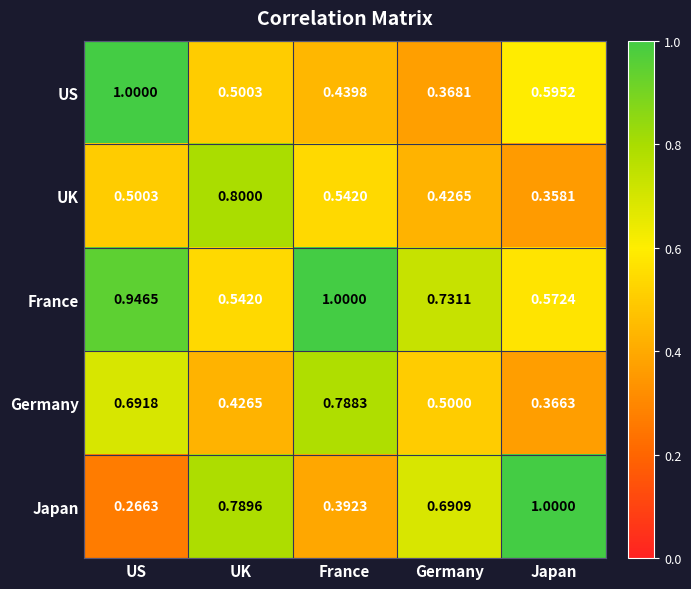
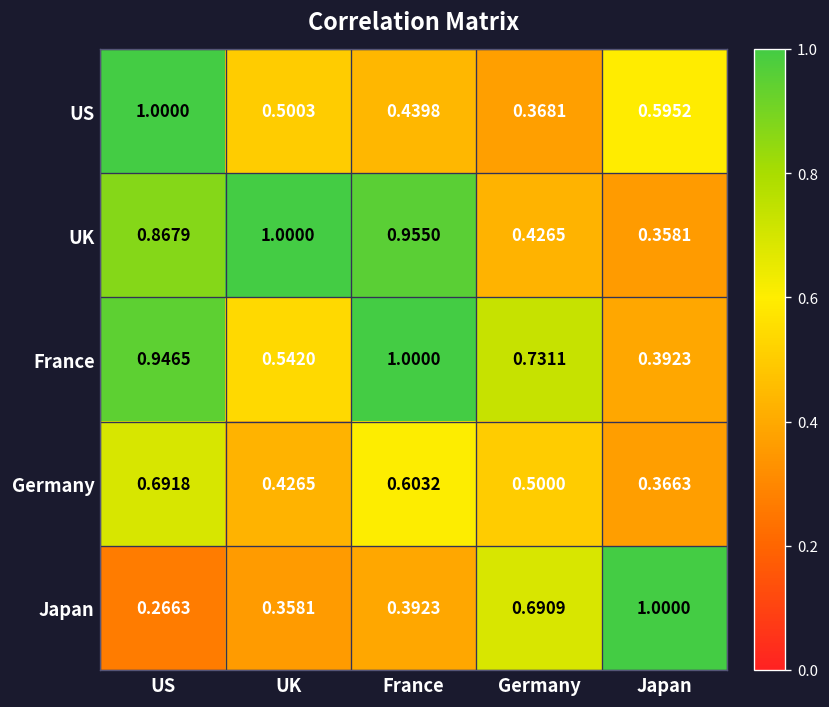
  {
    "US": {
      "US": 1.0000,
      "UK": 0.5003,
      "France": 0.4398,
      "Germany": 0.3681,
      "Japan": 0.5952
    },
    "UK": {
-     "US": 0.5003,
-     "UK": 0.8000,
-     "France": 0.5420,
+     "US": 0.8679,
+     "UK": 1.0000,
+     "France": 0.9550,
      "Germany": 0.4265,
      "Japan": 0.3581
    },
    "France": {
      "US": 0.9465,
      "UK": 0.5420,
      "France": 1.0000,
      "Germany": 0.7311,
-     "Japan": 0.5724
+     "Japan": 0.3923
    },
    "Germany": {
      "US": 0.6918,
      "UK": 0.4265,
-     "France": 0.7883,
+     "France": 0.6032,
      "Germany": 0.5000,
      "Japan": 0.3663
    },
    "Japan": {
      "US": 0.2663,
-     "UK": 0.7896,
+     "UK": 0.3581,
      "France": 0.3923,
      "Germany": 0.6909,
      "Japan": 1.0000
    }
  }
